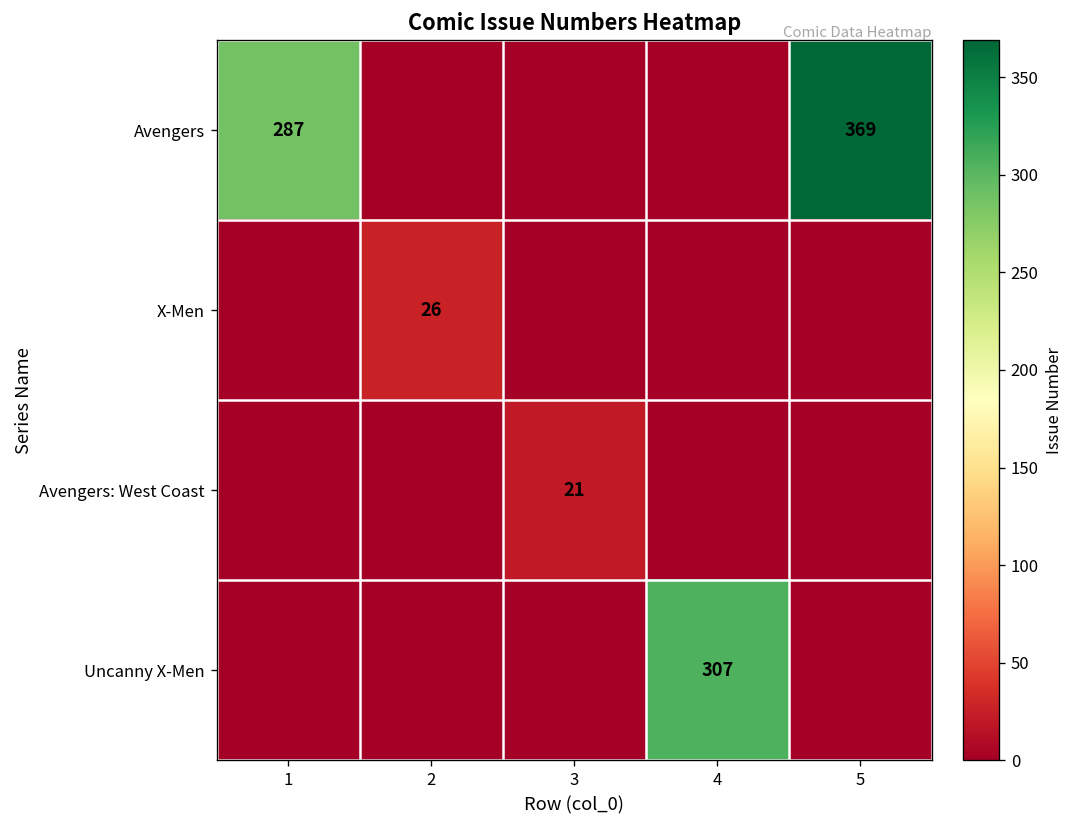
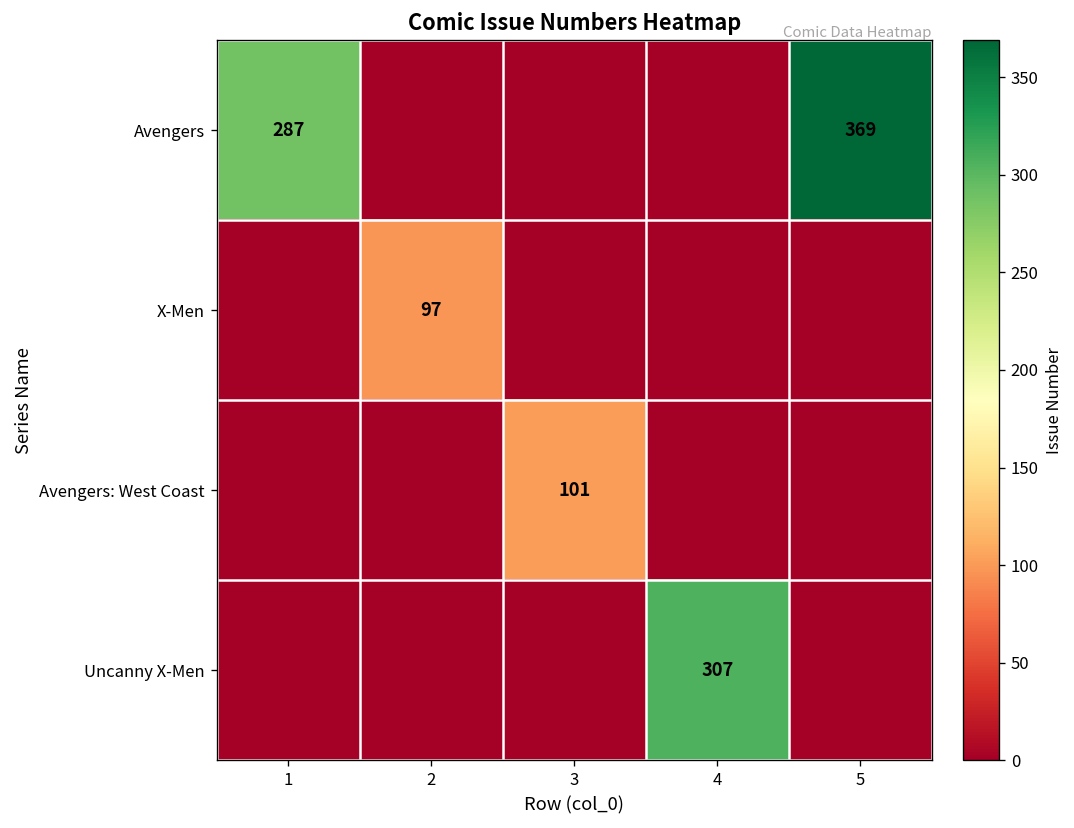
  {
    "Avengers": {
      "1": 287,
      "5": 369
    },
    "X-Men": {
-     "2": 26
+     "2": 97
    },
    "Avengers: West Coast": {
-     "3": 21
+     "3": 101
    },
    "Uncanny X-Men": {
      "4": 307
    }
  }
